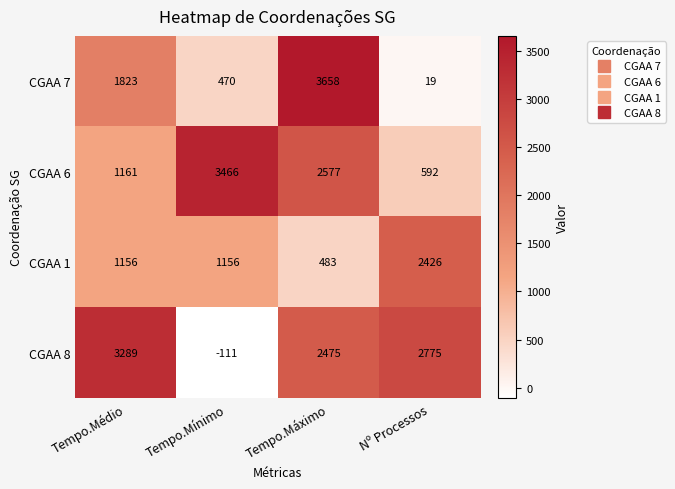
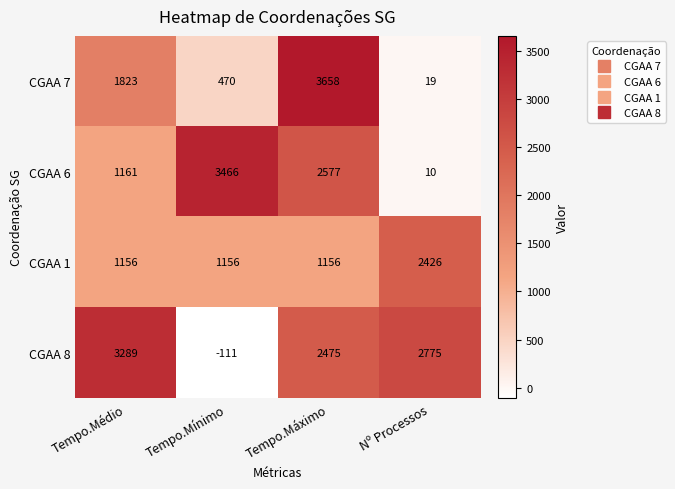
  {
    "CGAA 7": {
      "Tempo.Médio": 1823,
      "Tempo.Mínimo": 470,
      "Tempo.Máximo": 3658,
      "Nº Processos": 19
    },
    "CGAA 6": {
      "Tempo.Médio": 1161,
      "Tempo.Mínimo": 3466,
      "Tempo.Máximo": 2577,
-     "Nº Processos": 592
+     "Nº Processos": 10
    },
    "CGAA 1": {
      "Tempo.Médio": 1156,
      "Tempo.Mínimo": 1156,
-     "Tempo.Máximo": 483,
+     "Tempo.Máximo": 1156,
      "Nº Processos": 2426
    },
    "CGAA 8": {
      "Tempo.Médio": 3289,
      "Tempo.Mínimo": -111,
      "Tempo.Máximo": 2475,
      "Nº Processos": 2775
    }
  }
